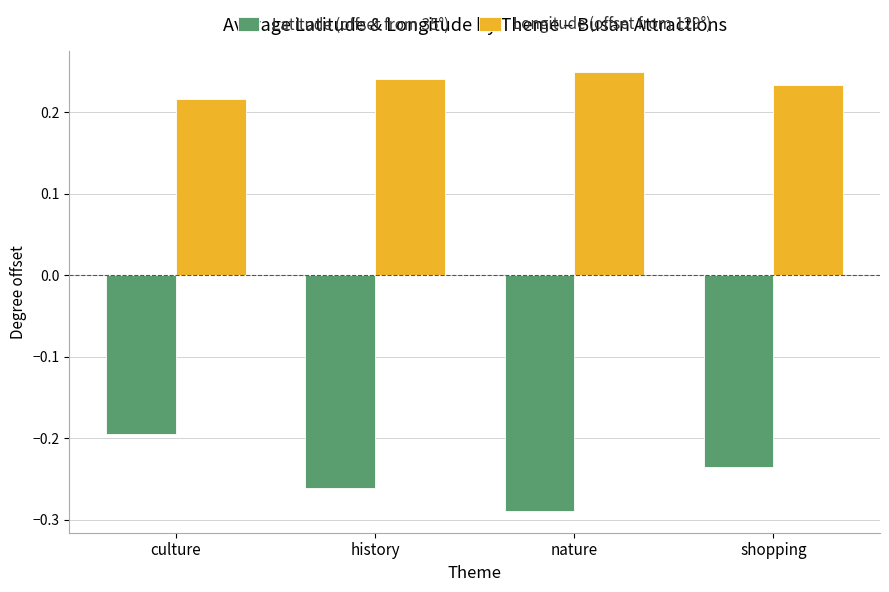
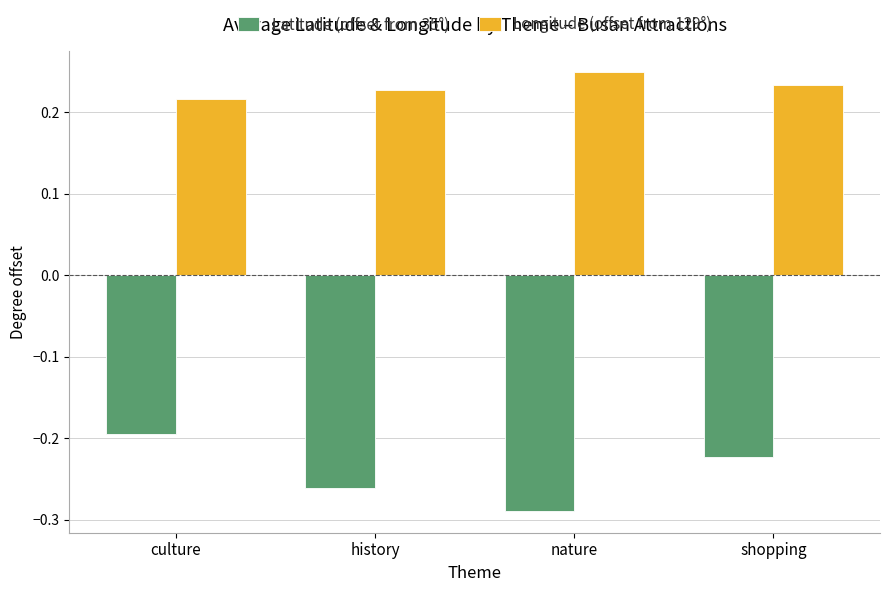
  {
    "Latitude (offset from 35°)": {
      "culture": -0.19,
      "history": -0.26,
      "nature": -0.29,
-     "shopping": -0.24
+     "shopping": -0.22
    },
    "Longitude (offset from 129°)": {
      "culture": 0.22,
-     "history": 0.24,
+     "history": 0.23,
      "nature": 0.25,
      "shopping": 0.23
    }
  }
